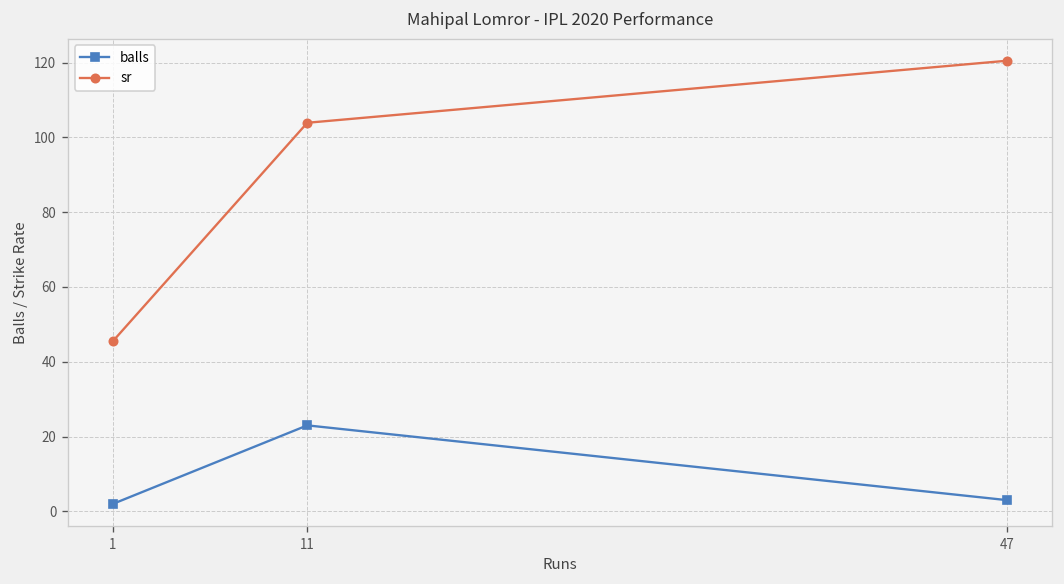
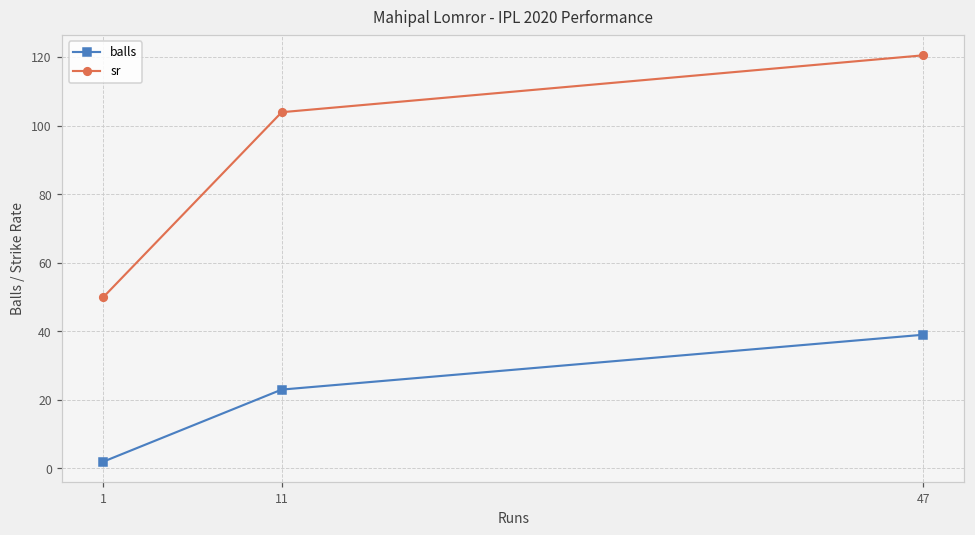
  {
    "balls": {
      "1": 2,
      "11": 23,
-     "47": 3
+     "47": 39
    },
    "sr": {
-     "1": 46,
+     "1": 50,
      "11": 104,
      "47": 121
    }
  }
